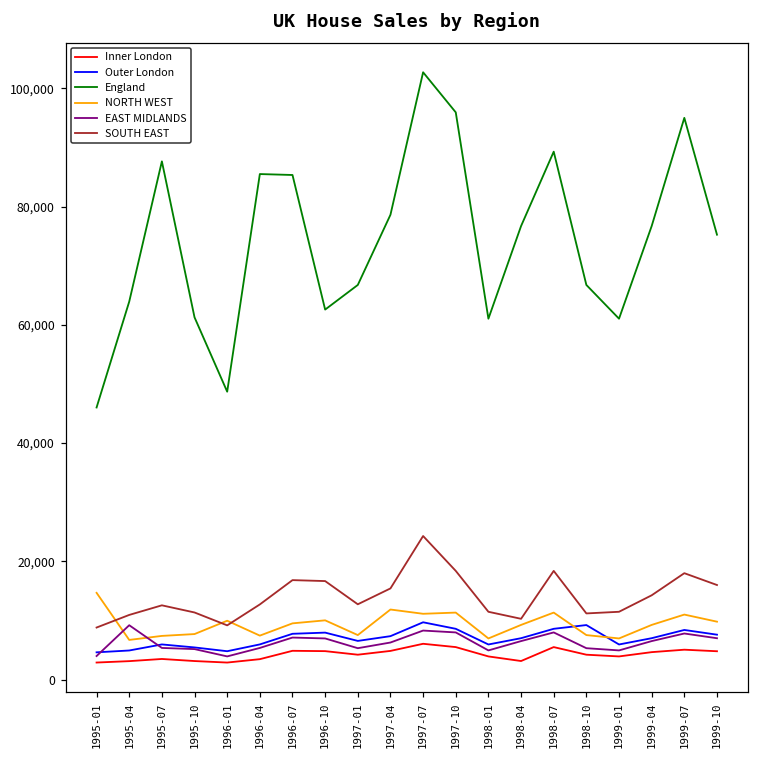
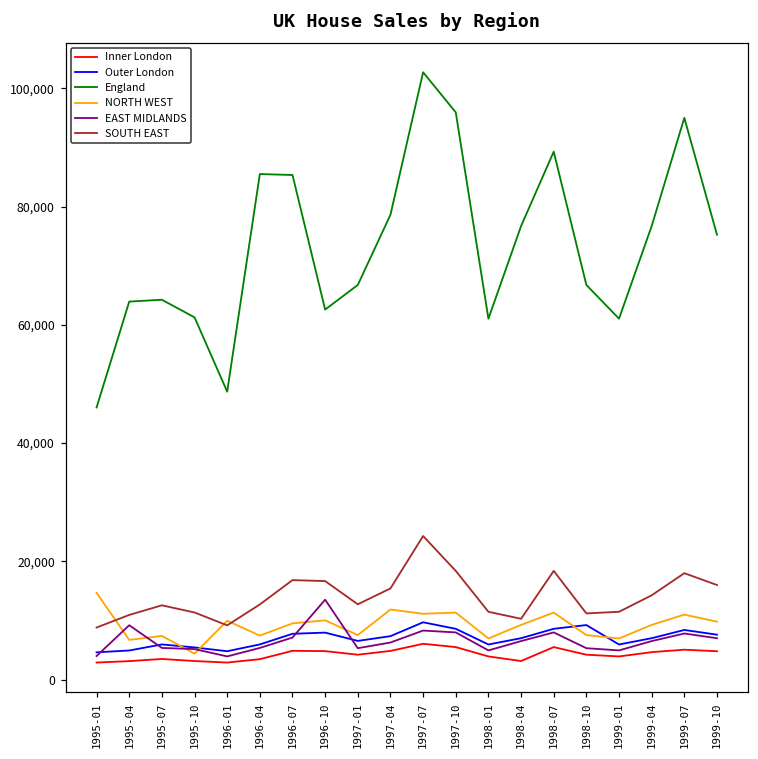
  {
    "Inner London": {
      "1995-01": "3,000",
      "1995-04": "3,000",
      "1995-07": "3,000",
      "1995-10": "3,000",
      "1996-01": "3,000",
      "1996-04": "3,000",
      "1996-07": "5,000",
      "1996-10": "5,000",
      "1997-01": "4,000",
      "1997-04": "5,000",
      "1997-07": "6,000",
      "1997-10": "6,000",
      "1998-01": "4,000",
      "1998-04": "3,000",
      "1998-07": "6,000",
      "1998-10": "4,000",
      "1999-01": "4,000",
      "1999-04": "5,000",
      "1999-07": "5,000",
      "1999-10": "5,000"
    },
    "Outer London": {
      "1995-01": "5,000",
      "1995-04": "5,000",
      "1995-07": "6,000",
      "1996-01": "5,000",
      "1996-04": "6,000",
      "1996-07": "8,000",
      "1996-10": "8,000",
      "1997-01": "7,000",
      "1997-04": "7,000",
      "1997-07": "10,000",
      "1997-10": "9,000",
      "1998-01": "6,000",
      "1998-04": "7,000",
      "1998-07": "9,000",
      "1998-10": "9,000",
      "1999-01": "6,000",
      "1999-04": "7,000",
      "1999-07": "8,000",
      "1999-10": "8,000"
    },
    "England": {
      "1995-01": "46,000",
      "1995-04": "64,000",
-     "1995-07": "88,000",
+     "1995-07": "64,000",
      "1995-10": "61,000",
      "1996-01": "49,000",
      "1996-04": "85,000",
      "1996-07": "85,000",
      "1996-10": "63,000",
      "1997-01": "67,000",
      "1997-04": "79,000",
      "1997-07": "103,000",
      "1997-10": "96,000",
      "1998-01": "61,000",
      "1998-04": "77,000",
      "1998-07": "89,000",
      "1998-10": "67,000",
      "1999-01": "61,000",
      "1999-04": "77,000",
      "1999-07": "95,000",
      "1999-10": "75,000"
    },
    "NORTH WEST": {
      "1995-01": "15,000",
      "1995-04": "7,000",
      "1995-07": "7,000",
-     "1995-10": "8,000",
+     "1995-10": "4,000",
      "1996-01": "10,000",
      "1996-04": "7,000",
      "1996-07": "10,000",
      "1996-10": "10,000",
      "1997-01": "8,000",
      "1997-04": "12,000",
      "1997-07": "11,000",
      "1997-10": "11,000",
      "1998-01": "7,000",
      "1998-04": "9,000",
      "1998-07": "11,000",
      "1998-10": "8,000",
      "1999-01": "7,000",
      "1999-04": "9,000",
      "1999-07": "11,000",
      "1999-10": "10,000"
    },
    "EAST MIDLANDS": {
      "1995-01": "4,000",
      "1995-04": "9,000",
      "1995-07": "5,000",
      "1996-01": "4,000",
      "1996-04": "5,000",
      "1996-07": "7,000",
-     "1996-10": "7,000",
+     "1996-10": "14,000",
      "1997-01": "5,000",
      "1997-04": "6,000",
      "1997-07": "8,000",
      "1997-10": "8,000",
      "1998-01": "5,000",
      "1998-04": "7,000",
      "1998-07": "8,000",
      "1998-10": "5,000",
      "1999-01": "5,000",
      "1999-04": "7,000",
      "1999-07": "8,000",
      "1999-10": "7,000"
    },
    "SOUTH EAST": {
      "1995-01": "9,000",
      "1995-04": "11,000",
      "1995-07": "13,000",
      "1995-10": "11,000",
      "1996-01": "9,000",
      "1996-04": "13,000",
      "1996-07": "17,000",
      "1996-10": "17,000",
      "1997-01": "13,000",
      "1997-04": "15,000",
      "1997-07": "24,000",
      "1997-10": "18,000",
      "1998-01": "11,000",
      "1998-04": "10,000",
      "1998-07": "18,000",
      "1998-10": "11,000",
      "1999-01": "11,000",
      "1999-04": "14,000",
      "1999-07": "18,000",
      "1999-10": "16,000"
    }
  }
